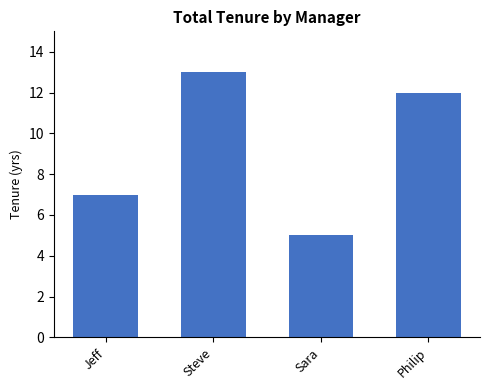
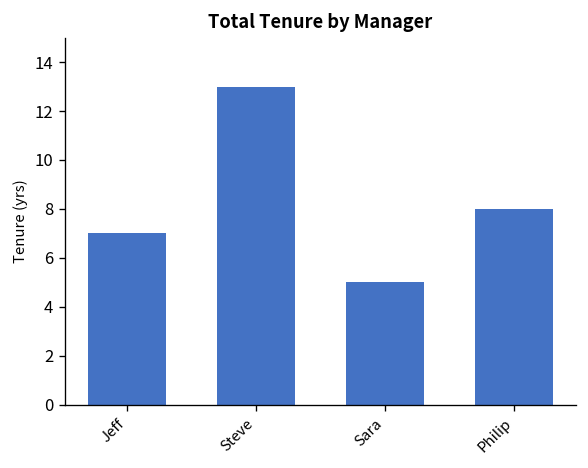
  {
    "Jeff": 7,
    "Steve": 13,
    "Sara": 5,
-   "Philip": 12
+   "Philip": 8
  }
